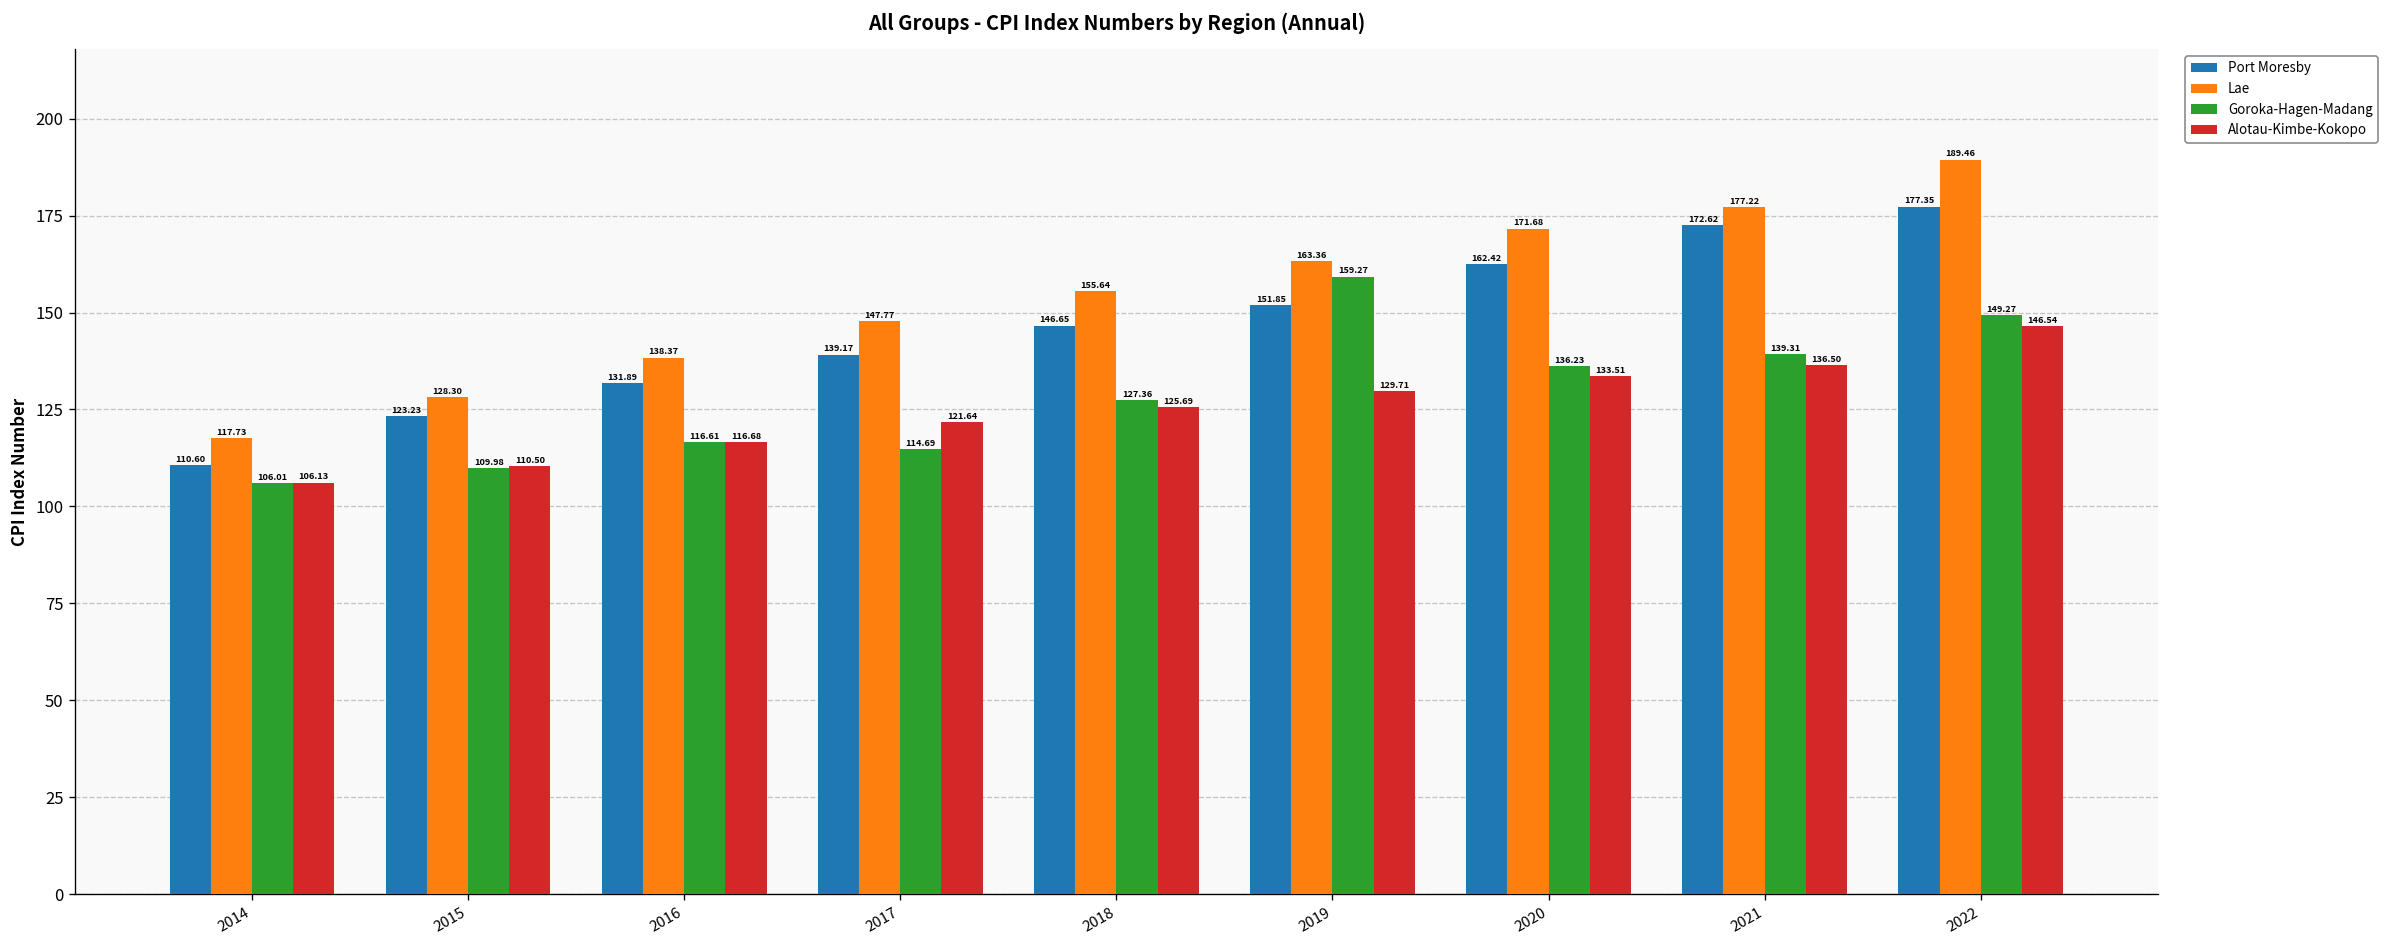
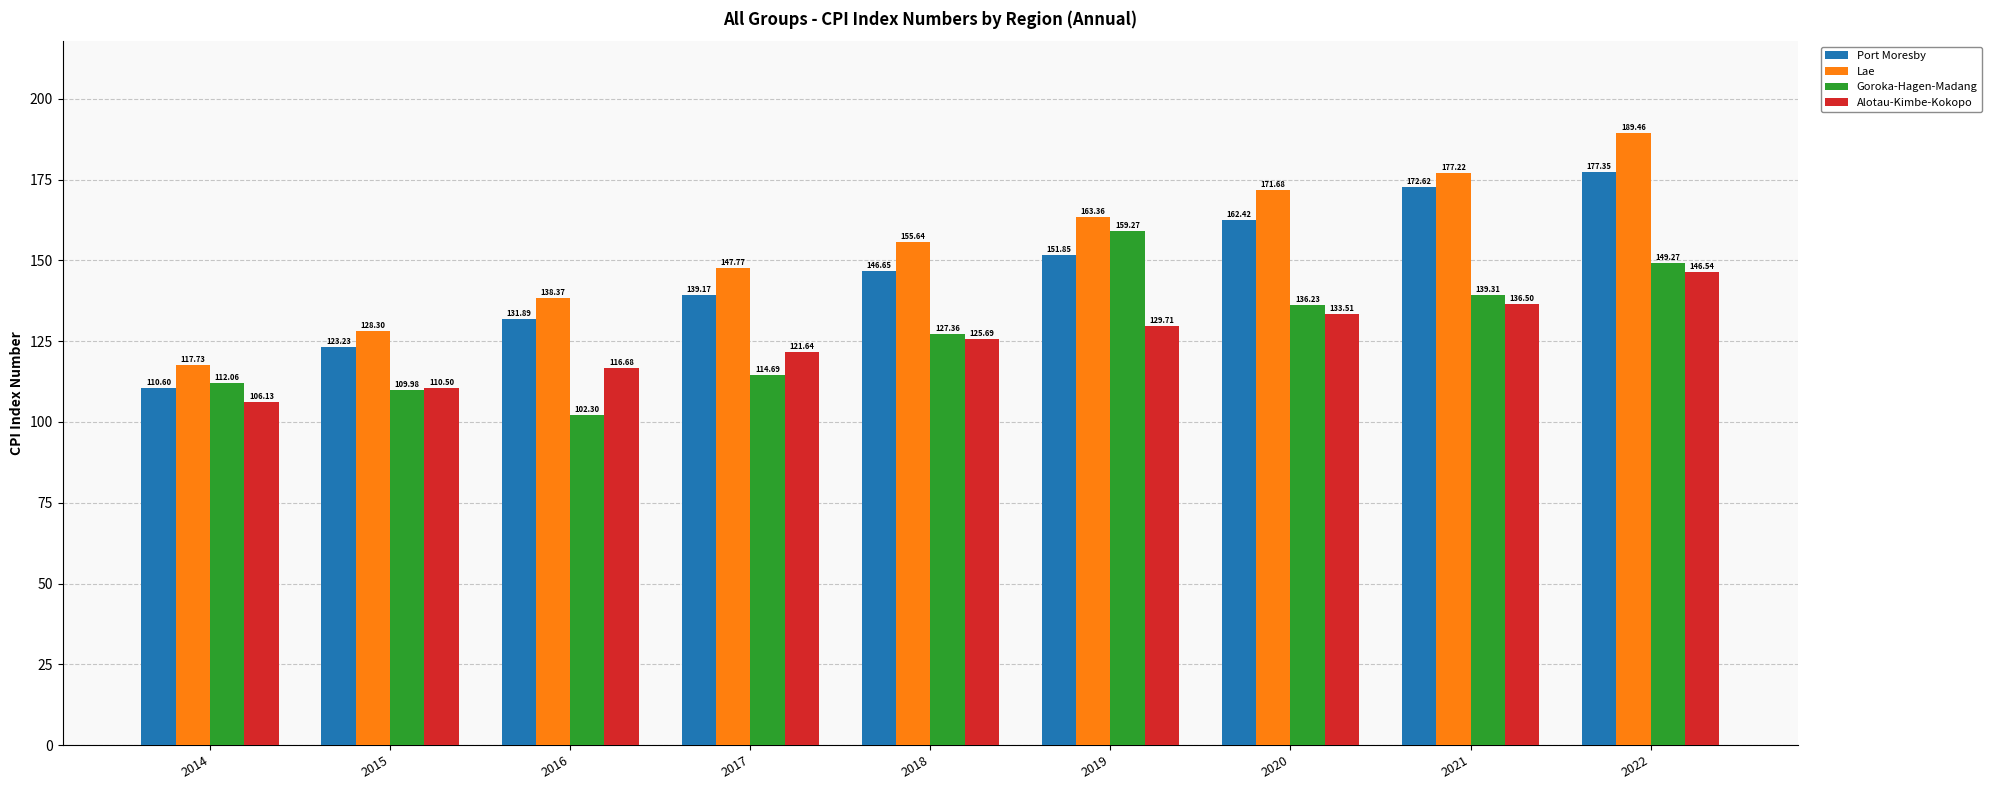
  {
    "Port Moresby": {
      "2014": 110.60,
      "2015": 123.23,
      "2016": 131.89,
      "2017": 139.17,
      "2018": 146.65,
      "2019": 151.85,
      "2020": 162.42,
      "2021": 172.62,
      "2022": 177.35
    },
    "Lae": {
      "2014": 117.73,
      "2015": 128.30,
      "2016": 138.37,
      "2017": 147.77,
      "2018": 155.64,
      "2019": 163.36,
      "2020": 171.68,
      "2021": 177.22,
      "2022": 189.46
    },
    "Goroka-Hagen-Madang": {
-     "2014": 106.01,
+     "2014": 112.06,
      "2015": 109.98,
-     "2016": 116.61,
+     "2016": 102.30,
      "2017": 114.69,
      "2018": 127.36,
      "2019": 159.27,
      "2020": 136.23,
      "2021": 139.31,
      "2022": 149.27
    },
    "Alotau-Kimbe-Kokopo": {
      "2014": 106.13,
      "2015": 110.50,
      "2016": 116.68,
      "2017": 121.64,
      "2018": 125.69,
      "2019": 129.71,
      "2020": 133.51,
      "2021": 136.50,
      "2022": 146.54
    }
  }
